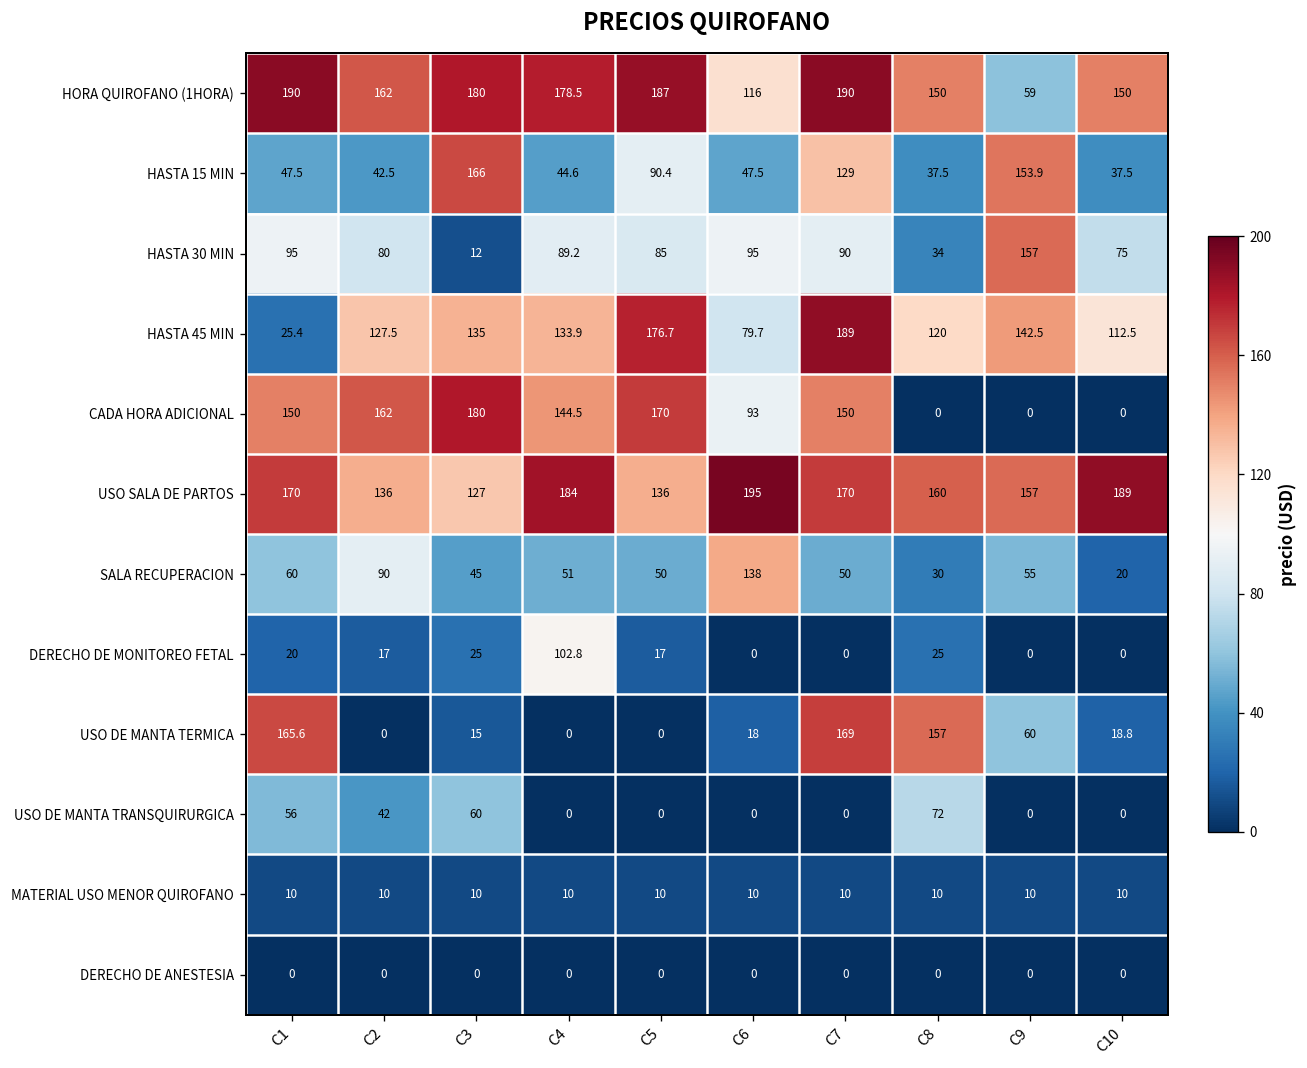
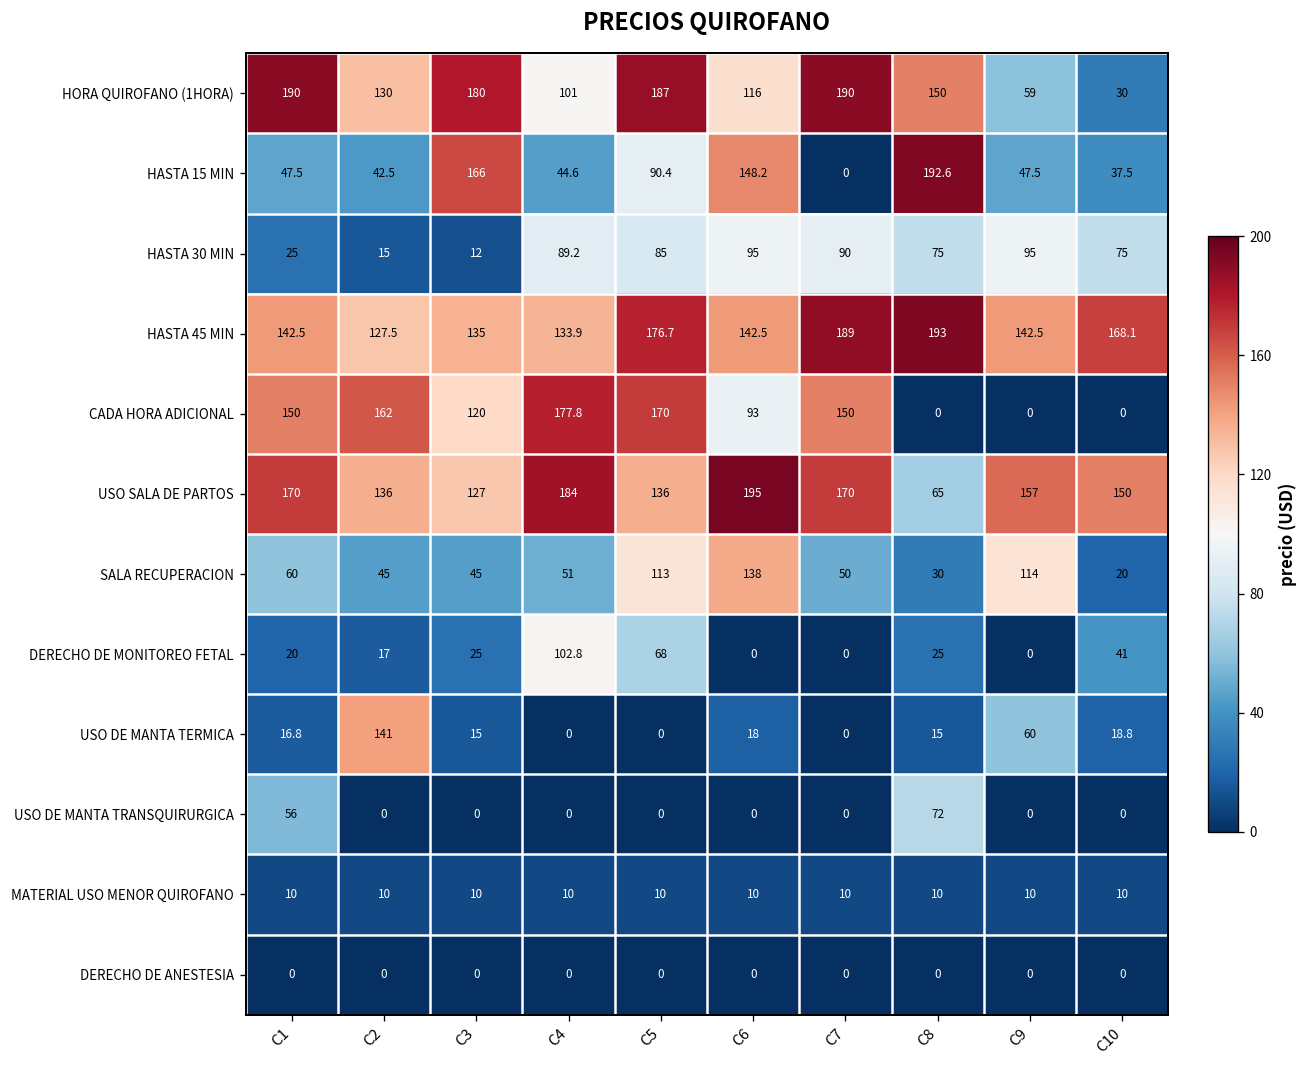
  {
    "HORA QUIROFANO (1HORA)": {
      "C1": 190,
-     "C2": 162,
+     "C2": 130,
      "C3": 180,
-     "C4": 178.5,
+     "C4": 101,
      "C5": 187,
      "C6": 116,
      "C7": 190,
      "C8": 150,
      "C9": 59,
-     "C10": 150
+     "C10": 30
    },
    "HASTA 15 MIN": {
      "C1": 47.5,
      "C2": 42.5,
      "C3": 166,
      "C4": 44.6,
      "C5": 90.4,
-     "C6": 47.5,
-     "C7": 129,
-     "C8": 37.5,
-     "C9": 153.9,
+     "C6": 148.2,
+     "C7": 0,
+     "C8": 192.6,
+     "C9": 47.5,
      "C10": 37.5
    },
    "HASTA 30 MIN": {
-     "C1": 95,
-     "C2": 80,
+     "C1": 25,
+     "C2": 15,
      "C3": 12,
      "C4": 89.2,
      "C5": 85,
      "C6": 95,
      "C7": 90,
-     "C8": 34,
-     "C9": 157,
+     "C8": 75,
+     "C9": 95,
      "C10": 75
    },
    "HASTA 45 MIN": {
-     "C1": 25.4,
+     "C1": 142.5,
      "C2": 127.5,
      "C3": 135,
      "C4": 133.9,
      "C5": 176.7,
-     "C6": 79.7,
+     "C6": 142.5,
      "C7": 189,
-     "C8": 120,
+     "C8": 193,
      "C9": 142.5,
-     "C10": 112.5
+     "C10": 168.1
    },
    "CADA HORA ADICIONAL": {
      "C1": 150,
      "C2": 162,
-     "C3": 180,
-     "C4": 144.5,
+     "C3": 120,
+     "C4": 177.8,
      "C5": 170,
      "C6": 93,
      "C7": 150,
      "C8": 0,
      "C9": 0,
      "C10": 0
    },
    "USO SALA DE PARTOS": {
      "C1": 170,
      "C2": 136,
      "C3": 127,
      "C4": 184,
      "C5": 136,
      "C6": 195,
      "C7": 170,
-     "C8": 160,
+     "C8": 65,
      "C9": 157,
-     "C10": 189
+     "C10": 150
    },
    "SALA RECUPERACION": {
      "C1": 60,
-     "C2": 90,
+     "C2": 45,
      "C3": 45,
      "C4": 51,
-     "C5": 50,
+     "C5": 113,
      "C6": 138,
      "C7": 50,
      "C8": 30,
-     "C9": 55,
+     "C9": 114,
      "C10": 20
    },
    "DERECHO DE MONITOREO FETAL": {
      "C1": 20,
      "C2": 17,
      "C3": 25,
      "C4": 102.8,
-     "C5": 17,
+     "C5": 68,
      "C6": 0,
      "C7": 0,
      "C8": 25,
      "C9": 0,
-     "C10": 0
+     "C10": 41
    },
    "USO DE MANTA TERMICA": {
-     "C1": 165.6,
-     "C2": 0,
+     "C1": 16.8,
+     "C2": 141,
      "C3": 15,
      "C4": 0,
      "C5": 0,
      "C6": 18,
-     "C7": 169,
-     "C8": 157,
+     "C7": 0,
+     "C8": 15,
      "C9": 60,
      "C10": 18.8
    },
    "USO DE MANTA TRANSQUIRURGICA": {
      "C1": 56,
-     "C2": 42,
-     "C3": 60,
+     "C2": 0,
+     "C3": 0,
      "C4": 0,
      "C5": 0,
      "C6": 0,
      "C7": 0,
      "C8": 72,
      "C9": 0,
      "C10": 0
    },
    "MATERIAL USO MENOR QUIROFANO": {
      "C1": 10,
      "C2": 10,
      "C3": 10,
      "C4": 10,
      "C5": 10,
      "C6": 10,
      "C7": 10,
      "C8": 10,
      "C9": 10,
      "C10": 10
    },
    "DERECHO DE ANESTESIA": {
      "C1": 0,
      "C2": 0,
      "C3": 0,
      "C4": 0,
      "C5": 0,
      "C6": 0,
      "C7": 0,
      "C8": 0,
      "C9": 0,
      "C10": 0
    }
  }
